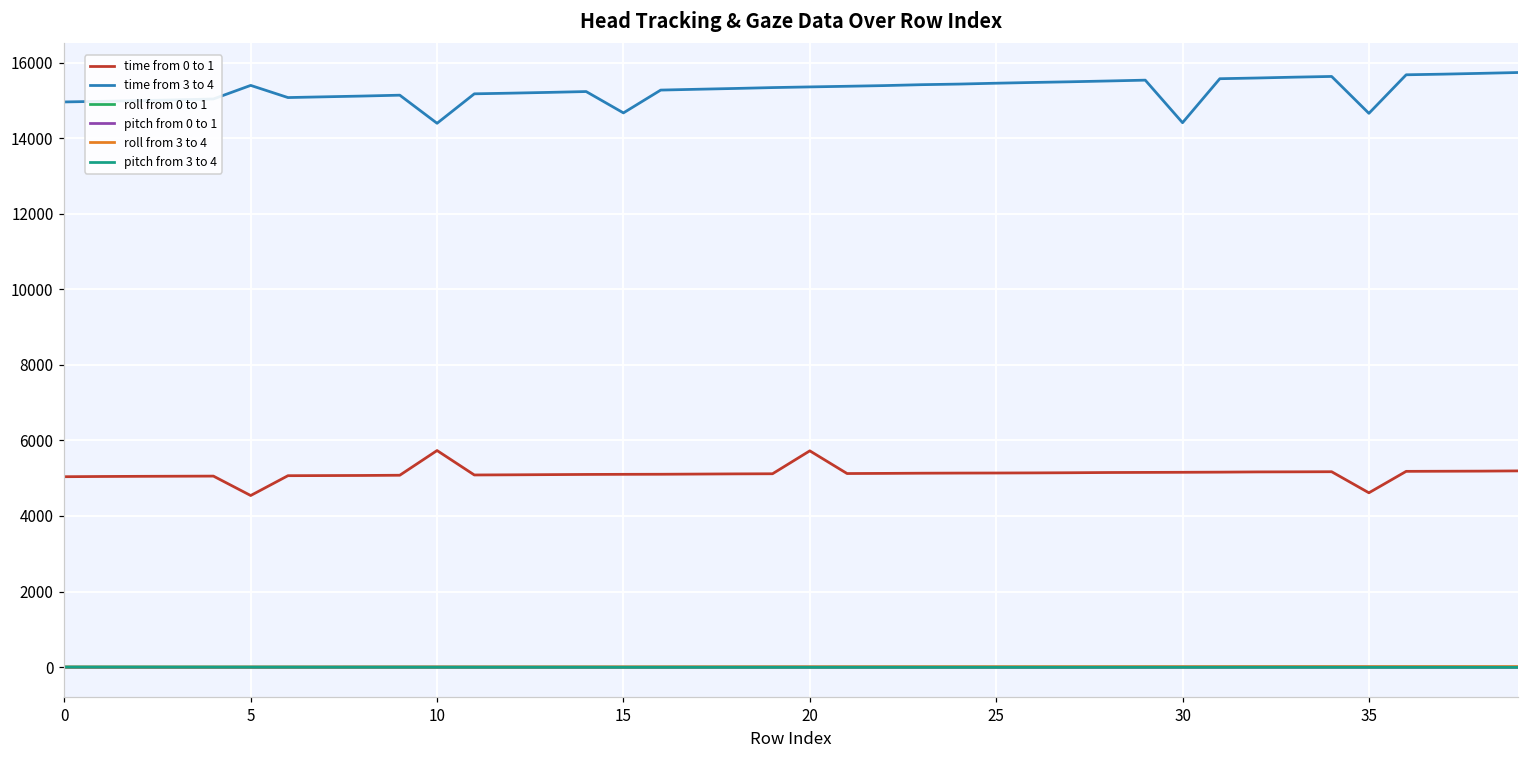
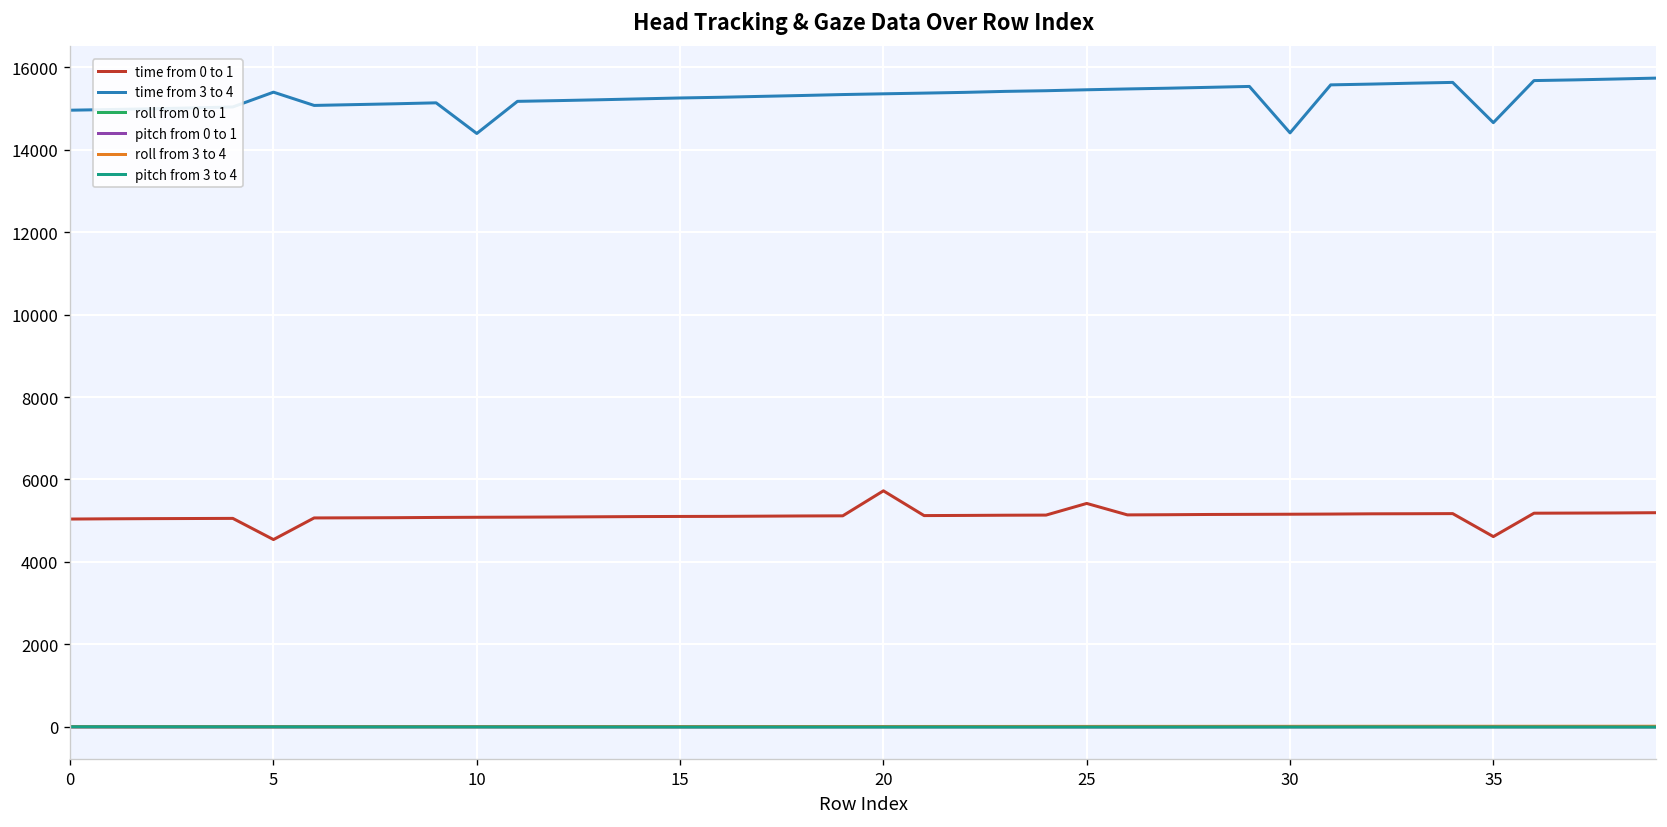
  {
    "time from 0 to 1": {
      "0": 5000,
      "5": 4500,
-     "10": 5700,
+     "10": 5100,
      "15": 5100,
      "20": 5700,
-     "25": 5100,
+     "25": 5400,
      "30": 5200,
      "35": 4600
    },
    "time from 3 to 4": {
      "0": 15000,
      "5": 15400,
      "10": 14400,
-     "15": 14700,
+     "15": 15300,
      "20": 15400,
      "25": 15500,
      "30": 14400,
      "35": 14700
    }
  }
